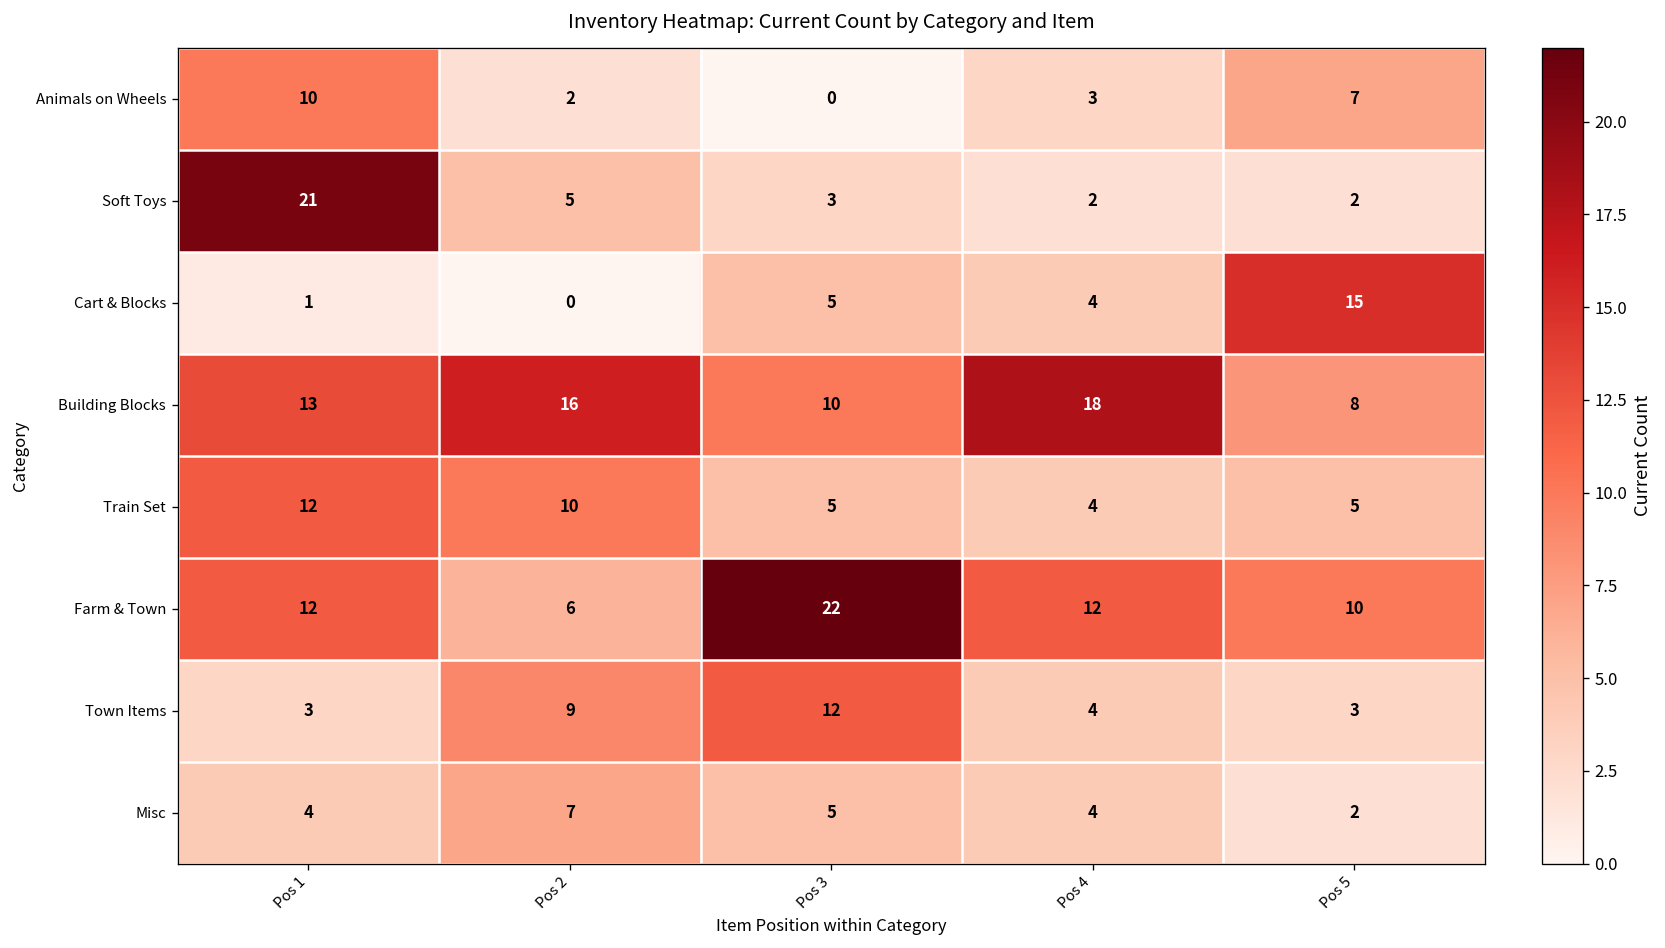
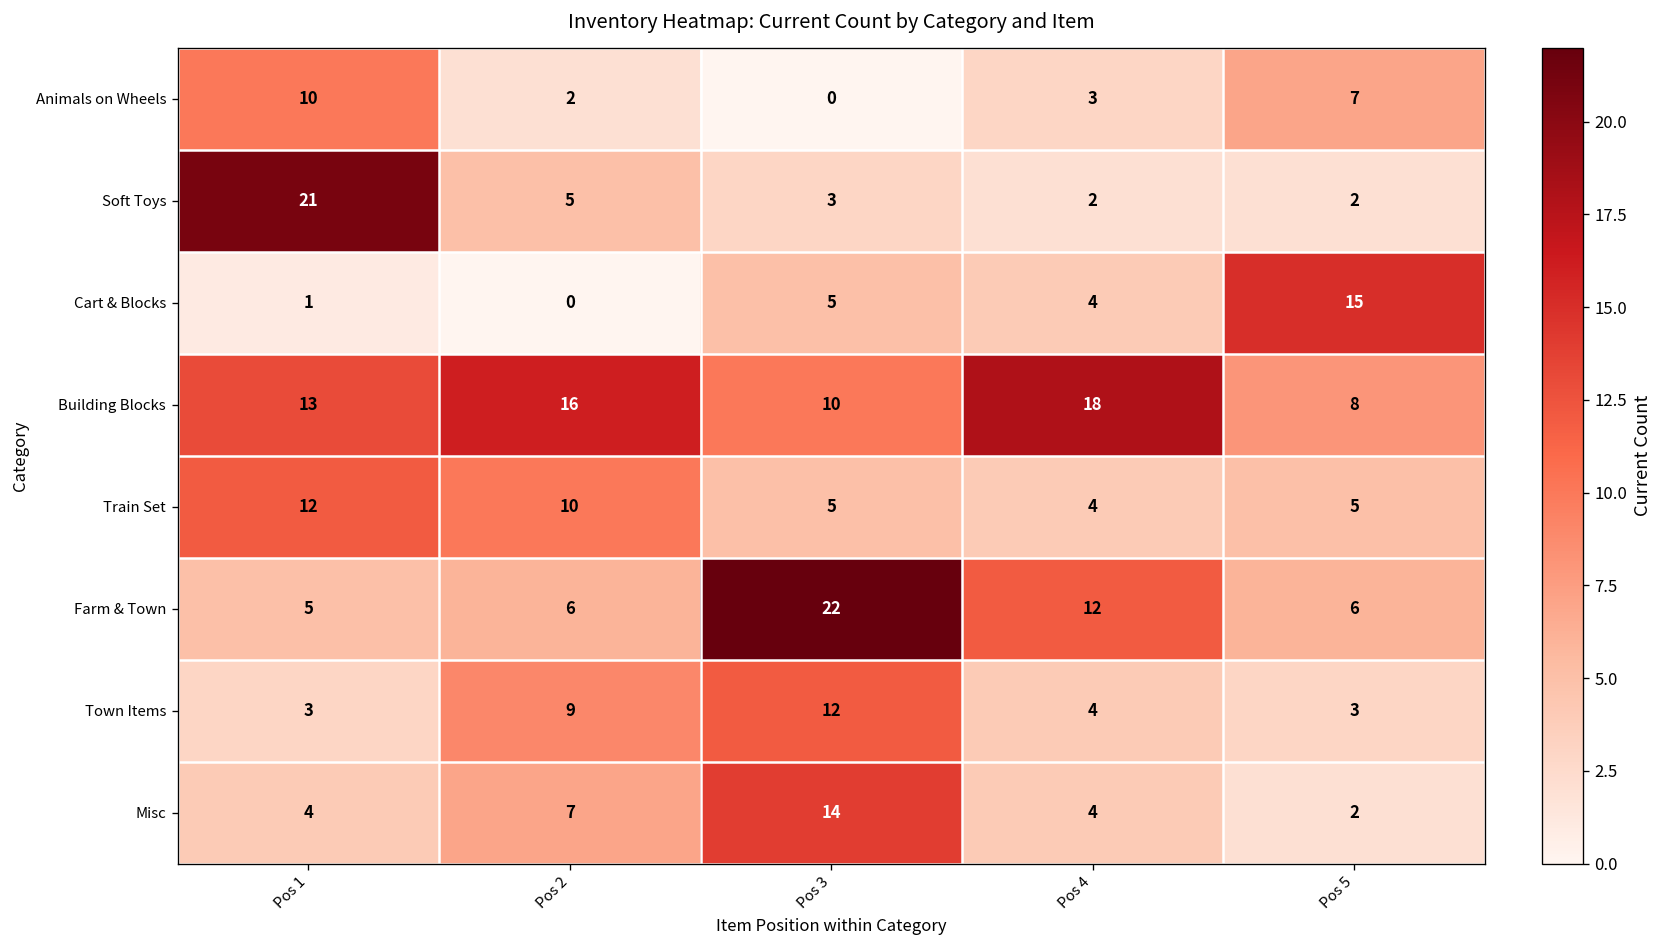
  {
    "Animals on Wheels": {
      "Pos 1": 10,
      "Pos 2": 2,
      "Pos 3": 0,
      "Pos 4": 3,
      "Pos 5": 7
    },
    "Soft Toys": {
      "Pos 1": 21,
      "Pos 2": 5,
      "Pos 3": 3,
      "Pos 4": 2,
      "Pos 5": 2
    },
    "Cart & Blocks": {
      "Pos 1": 1,
      "Pos 2": 0,
      "Pos 3": 5,
      "Pos 4": 4,
      "Pos 5": 15
    },
    "Building Blocks": {
      "Pos 1": 13,
      "Pos 2": 16,
      "Pos 3": 10,
      "Pos 4": 18,
      "Pos 5": 8
    },
    "Train Set": {
      "Pos 1": 12,
      "Pos 2": 10,
      "Pos 3": 5,
      "Pos 4": 4,
      "Pos 5": 5
    },
    "Farm & Town": {
-     "Pos 1": 12,
+     "Pos 1": 5,
      "Pos 2": 6,
      "Pos 3": 22,
      "Pos 4": 12,
-     "Pos 5": 10
+     "Pos 5": 6
    },
    "Town Items": {
      "Pos 1": 3,
      "Pos 2": 9,
      "Pos 3": 12,
      "Pos 4": 4,
      "Pos 5": 3
    },
    "Misc": {
      "Pos 1": 4,
      "Pos 2": 7,
-     "Pos 3": 5,
+     "Pos 3": 14,
      "Pos 4": 4,
      "Pos 5": 2
    }
  }
